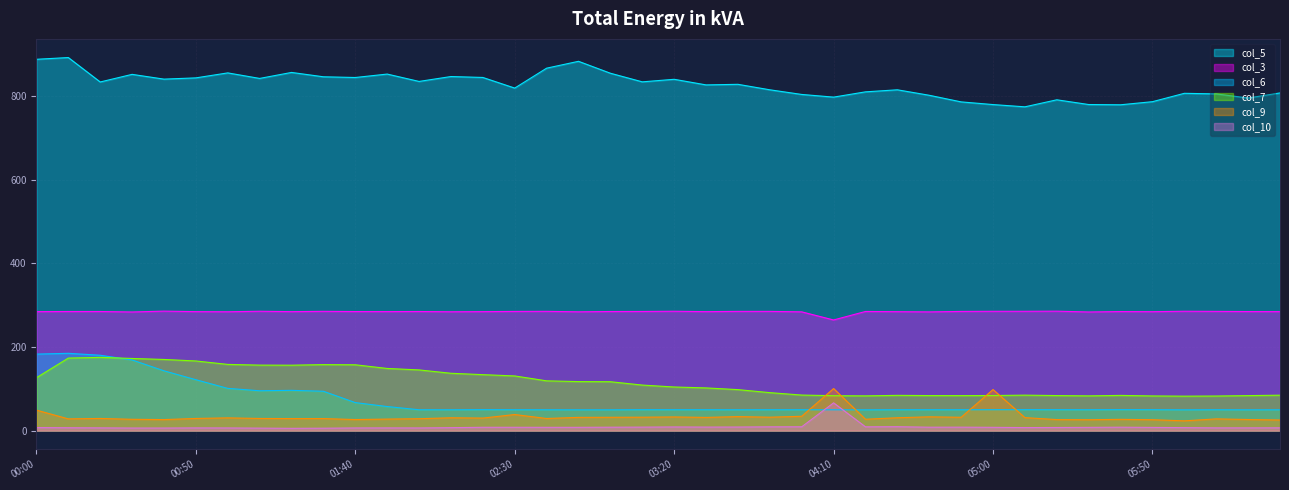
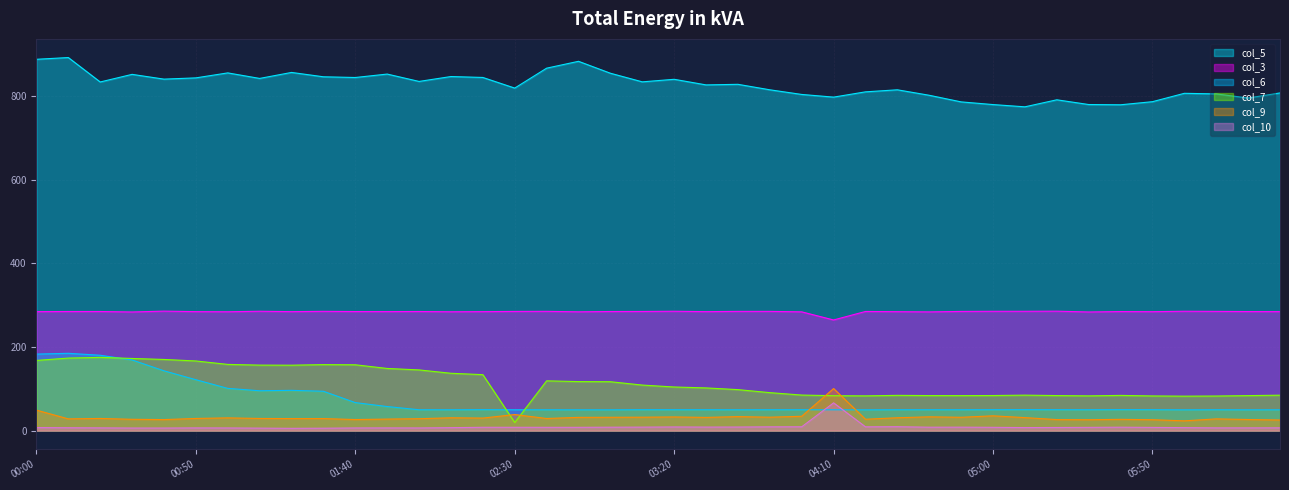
  {
    "col_3": {
      "00:00": 280,
      "00:50": 280,
      "01:40": 280,
      "02:30": 280,
      "03:20": 290,
      "04:10": 260,
      "05:00": 290,
      "05:50": 280
    },
    "col_7": {
-     "00:00": 130,
+     "00:00": 170,
      "00:50": 170,
      "01:40": 160,
-     "02:30": 130,
+     "02:30": 20,
      "03:20": 100,
      "04:10": 80,
      "05:00": 80,
      "05:50": 80
    },
    "col_9": {
      "00:00": 50,
      "00:50": 30,
      "01:40": 30,
      "02:30": 40,
      "03:20": 30,
      "04:10": 100,
-     "05:00": 100,
+     "05:00": 40,
      "05:50": 30
    },
    "col_10": {
      "00:00": 10,
      "00:50": 10,
      "01:40": 10,
      "02:30": 10,
      "03:20": 10,
      "04:10": 70,
      "05:00": 10,
      "05:50": 10
    }
  }
